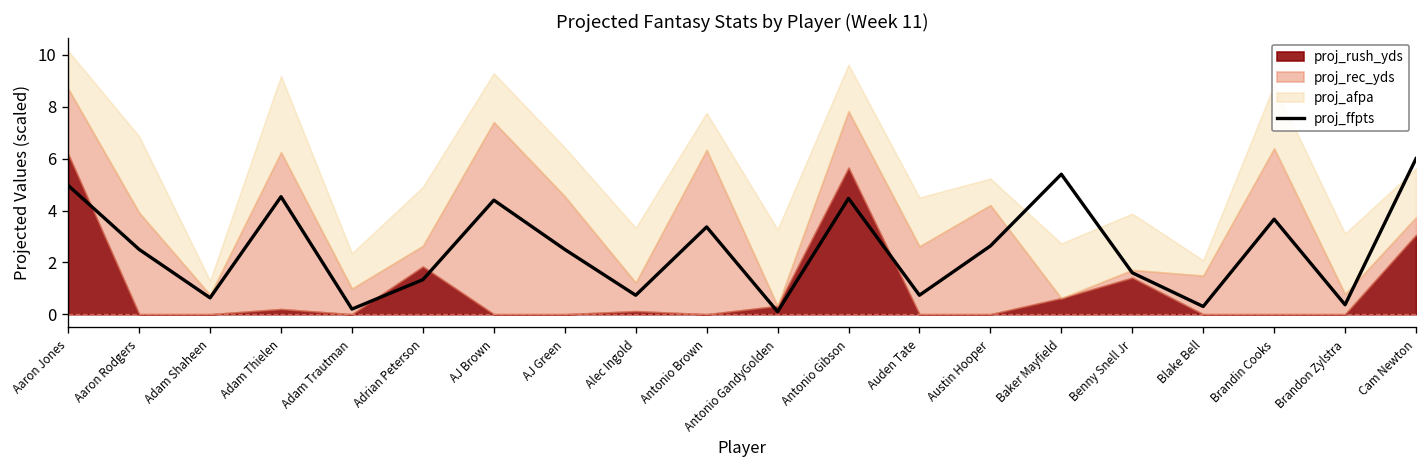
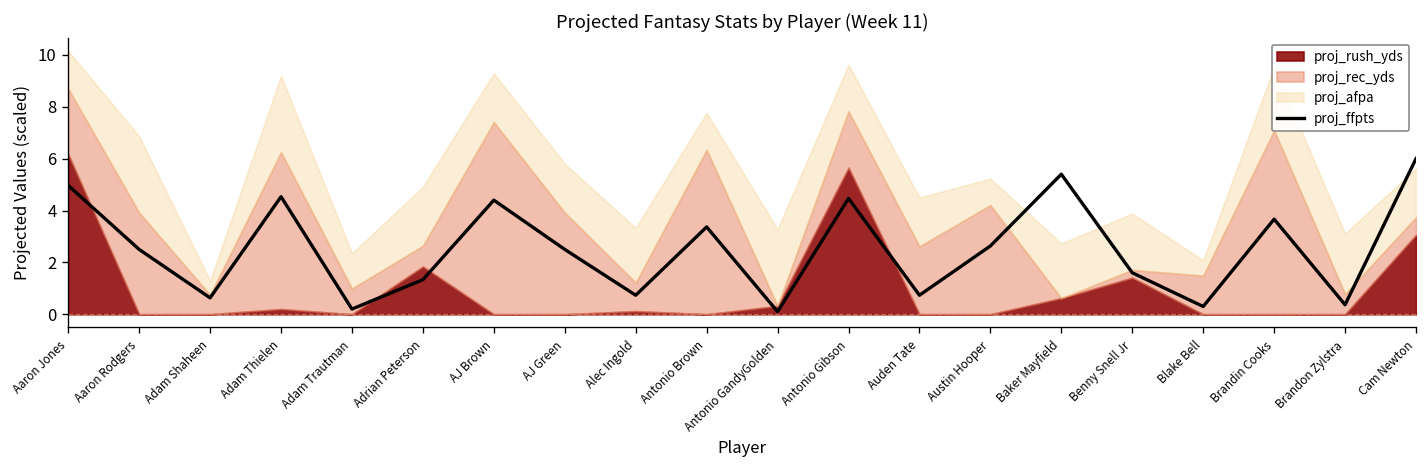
  {
    "proj_ffpts": {
      "Aaron Jones": 5.0,
      "Aaron Rodgers": 2.5,
      "Adam Thielen": 4.5,
      "Adam Trautman": 0.2,
      "Adrian Peterson": 1.3,
      "AJ Brown": 4.4,
      "AJ Green": 2.5,
      "Alec Ingold": 0.7,
      "Antonio Brown": 3.4,
      "Antonio GandyGolden": 0.1,
      "Antonio Gibson": 4.5,
      "Auden Tate": 0.7,
      "Austin Hooper": 2.6,
      "Baker Mayfield": 5.4,
      "Blake Bell": 0.3,
      "Brandin Cooks": 3.7,
      "Brandon Zylstra": 0.4,
      "Cam Newton": 6.0
    },
    "proj_rush_yds": {
      "Aaron Jones": 6.2,
      "Aaron Rodgers": 0.0,
      "Adam Shaheen": 0.0,
      "Adam Thielen": 0.2,
      "Adam Trautman": 0.0,
      "Adrian Peterson": 1.8,
      "AJ Brown": 0.0,
      "AJ Green": 0.0,
      "Alec Ingold": 0.1,
      "Antonio Brown": 0.0,
      "Antonio Gibson": 5.7,
      "Auden Tate": 0.0,
      "Austin Hooper": 0.0,
      "Benny Snell Jr": 1.4,
      "Blake Bell": 0.0,
      "Brandin Cooks": 0.0,
      "Brandon Zylstra": 0.0,
      "Cam Newton": 3.1
    },
    "proj_rec_yds": {
      "Aaron Jones": 2.5,
      "Aaron Rodgers": 3.9,
      "Adam Thielen": 6.1,
      "Adam Trautman": 1.0,
      "Adrian Peterson": 0.8,
      "AJ Brown": 7.4,
-     "AJ Green": 4.6,
+     "AJ Green": 3.9,
      "Alec Ingold": 1.1,
      "Antonio Brown": 6.3,
      "Antonio Gibson": 2.2,
      "Auden Tate": 2.6,
      "Austin Hooper": 4.2,
      "Blake Bell": 1.5,
-     "Brandin Cooks": 6.4,
+     "Brandin Cooks": 7.1,
      "Brandon Zylstra": 0.8,
      "Cam Newton": 0.7
    },
    "proj_afpa": {
      "Aaron Jones": 1.4,
      "Aaron Rodgers": 2.9,
      "Adam Shaheen": 0.5,
      "Adam Thielen": 2.9,
      "Adam Trautman": 1.4,
      "Adrian Peterson": 2.3,
      "AJ Brown": 1.9,
      "AJ Green": 1.9,
      "Alec Ingold": 2.1,
      "Antonio Brown": 1.4,
      "Antonio GandyGolden": 3.0,
      "Antonio Gibson": 1.8,
      "Auden Tate": 1.9,
      "Austin Hooper": 1.0,
      "Baker Mayfield": 2.1,
      "Benny Snell Jr": 2.2,
      "Blake Bell": 0.6,
      "Brandon Zylstra": 2.3,
      "Cam Newton": 1.9
    }
  }
